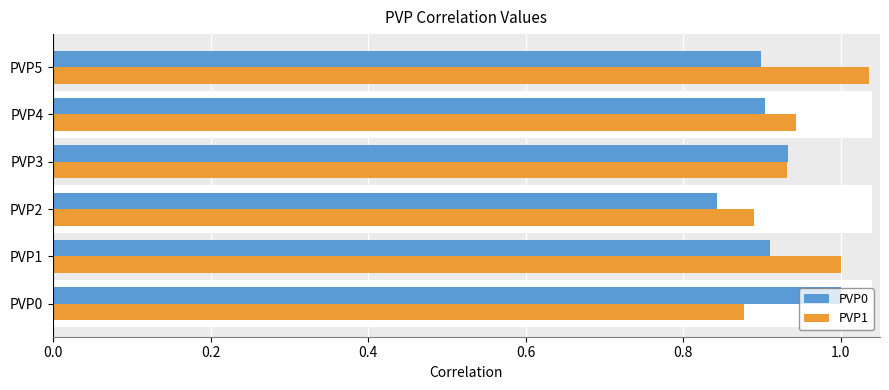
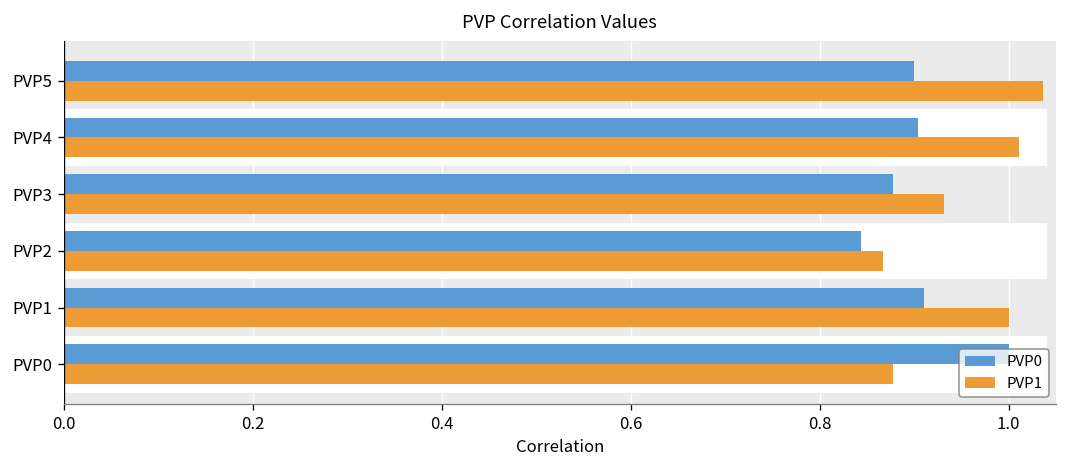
  {
    "PVP0": {
-     "PVP3": 0.93
+     "PVP3": 0.88
    },
    "PVP1": {
-     "PVP4": 0.94,
-     "PVP2": 0.89
+     "PVP4": 1.01,
+     "PVP2": 0.87
    }
  }
